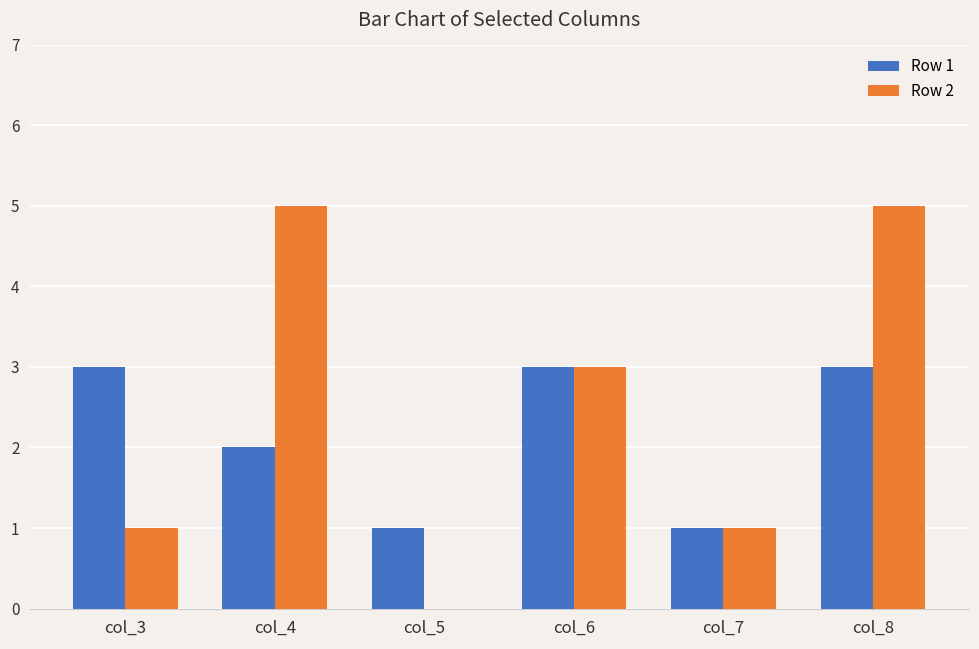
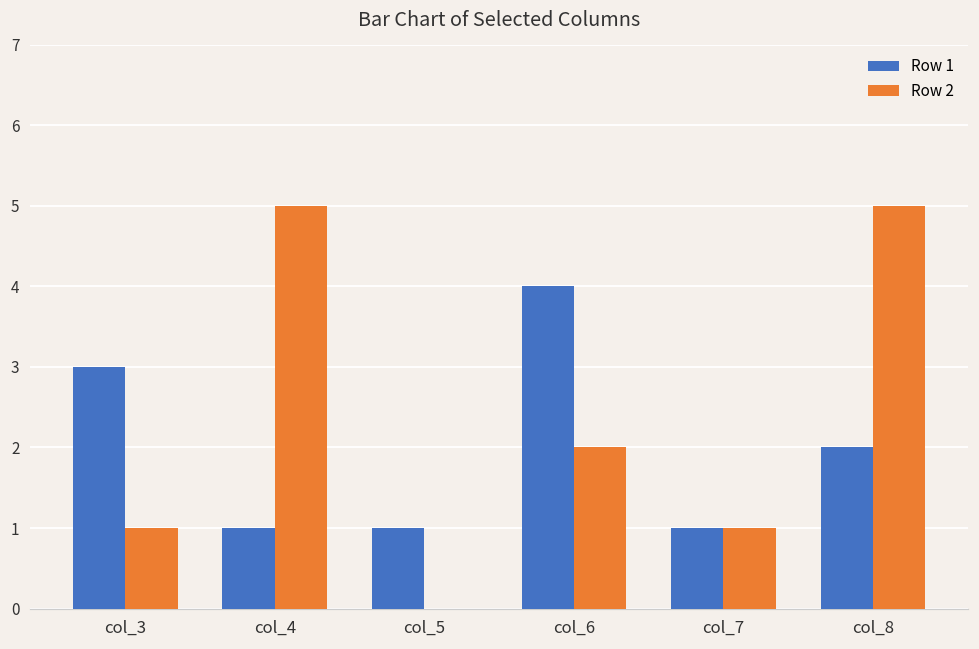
  {
    "Row 1": {
      "col_3": 3,
-     "col_4": 2,
+     "col_4": 1,
      "col_5": 1,
-     "col_6": 3,
+     "col_6": 4,
      "col_7": 1,
-     "col_8": 3
+     "col_8": 2
    },
    "Row 2": {
      "col_3": 1,
      "col_4": 5,
      "col_5": 0,
-     "col_6": 3,
+     "col_6": 2,
      "col_7": 1,
      "col_8": 5
    }
  }
